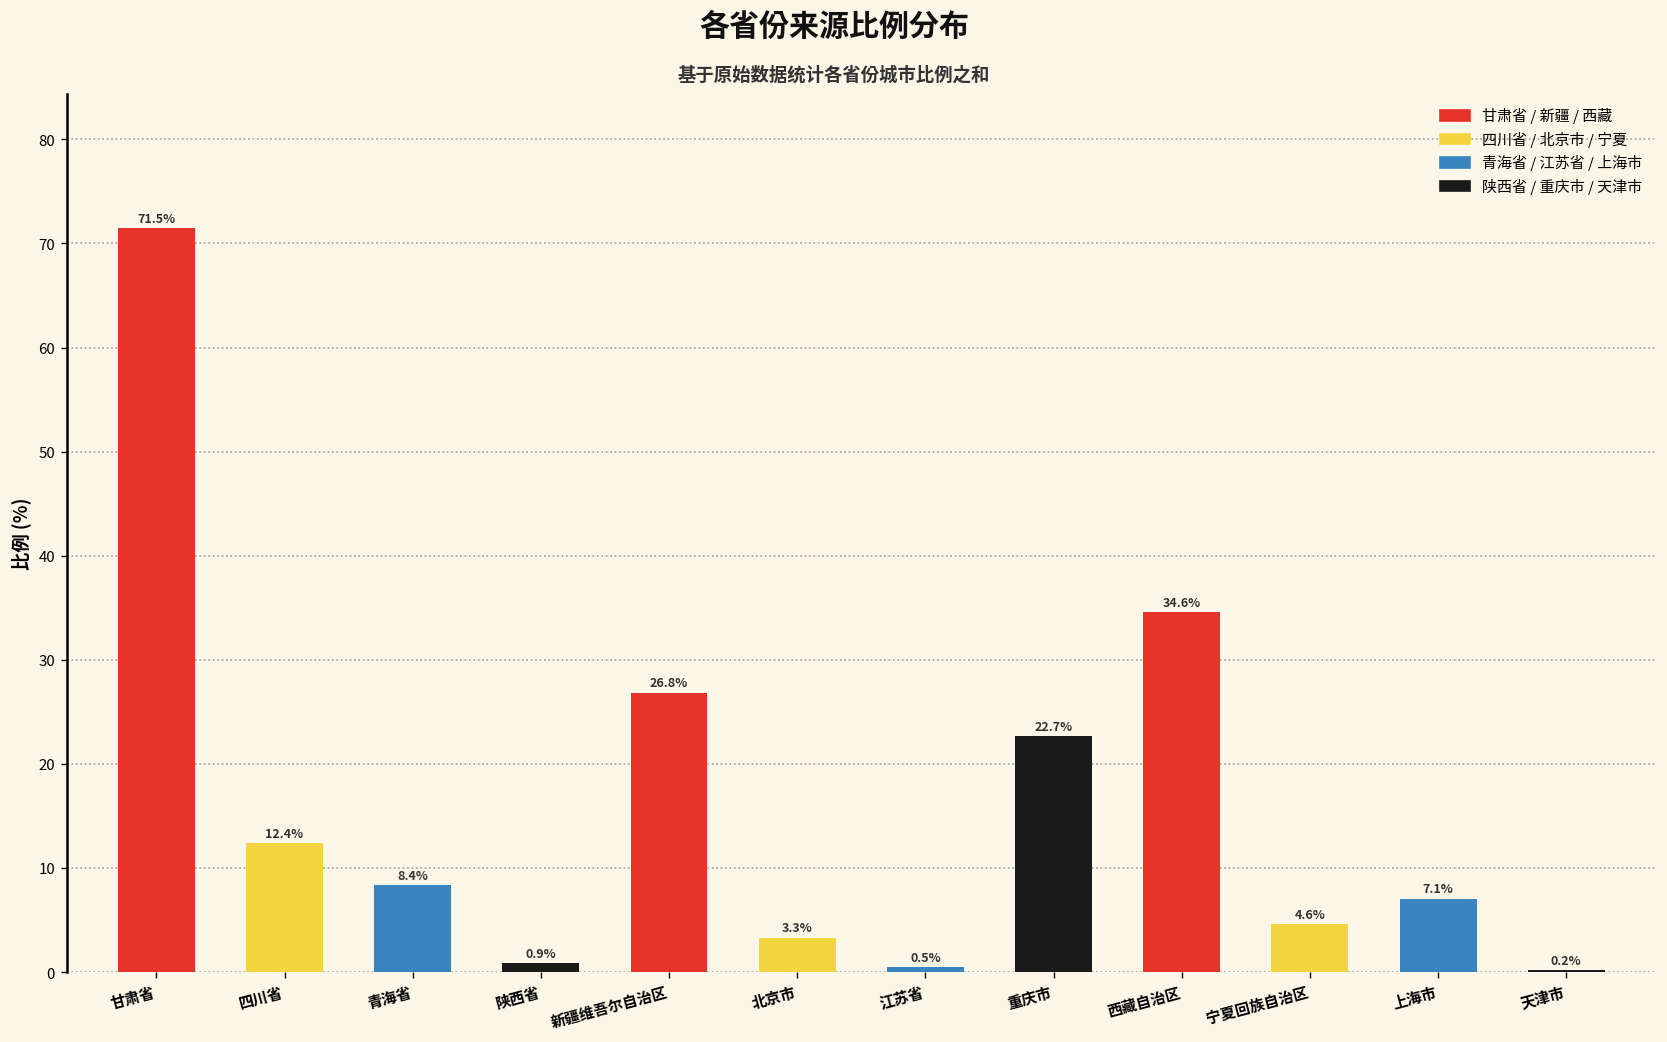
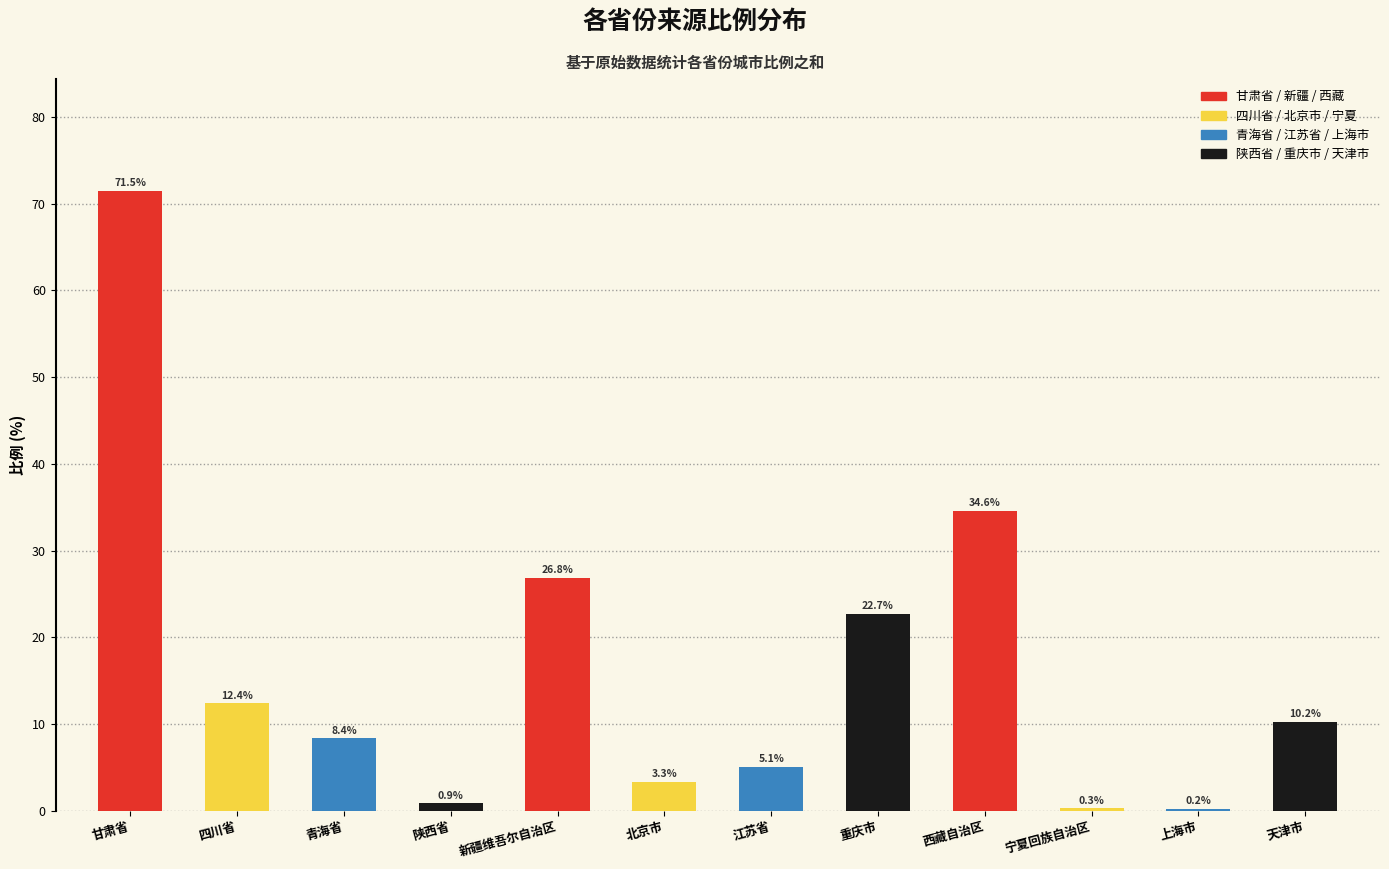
  {
    "甘肃省": "71.5%",
    "四川省": "12.4%",
    "青海省": "8.4%",
    "陕西省": "0.9%",
    "新疆维吾尔自治区": "26.8%",
    "北京市": "3.3%",
-   "江苏省": "0.5%",
+   "江苏省": "5.1%",
    "重庆市": "22.7%",
    "西藏自治区": "34.6%",
-   "宁夏回族自治区": "4.6%",
-   "上海市": "7.1%",
-   "天津市": "0.2%"
+   "宁夏回族自治区": "0.3%",
+   "上海市": "0.2%",
+   "天津市": "10.2%"
  }
